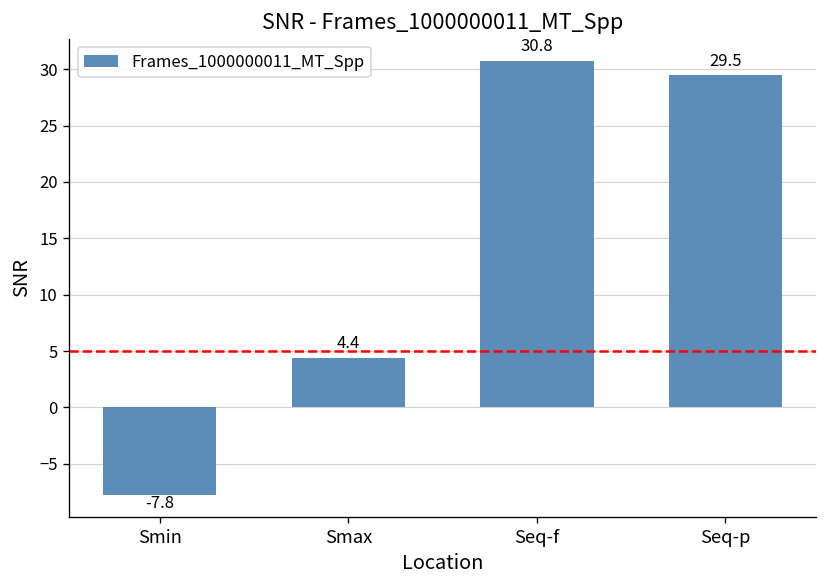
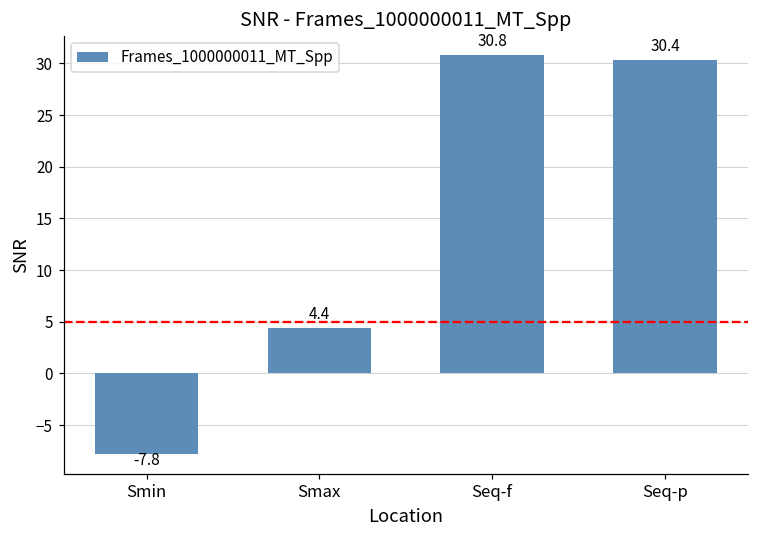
  {
    "Smin": -7.8,
    "Smax": 4.4,
    "Seq-f": 30.8,
-   "Seq-p": 29.5
+   "Seq-p": 30.4
  }
